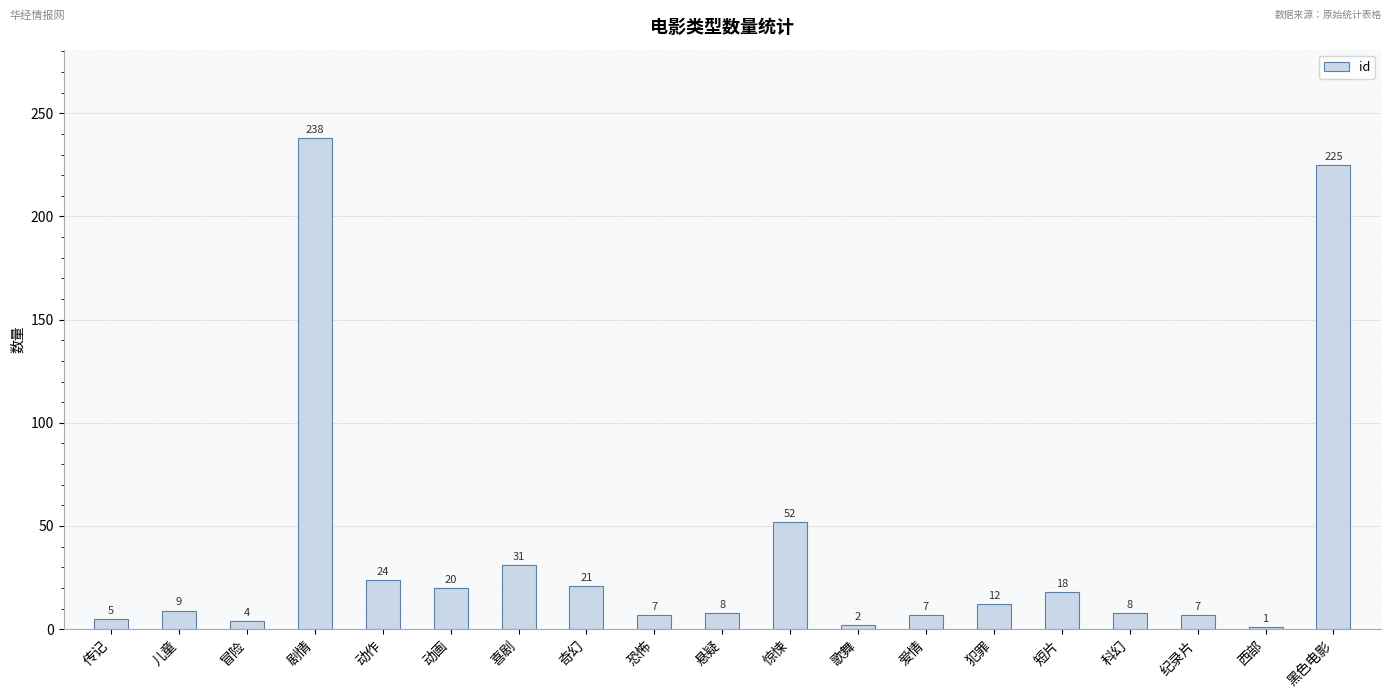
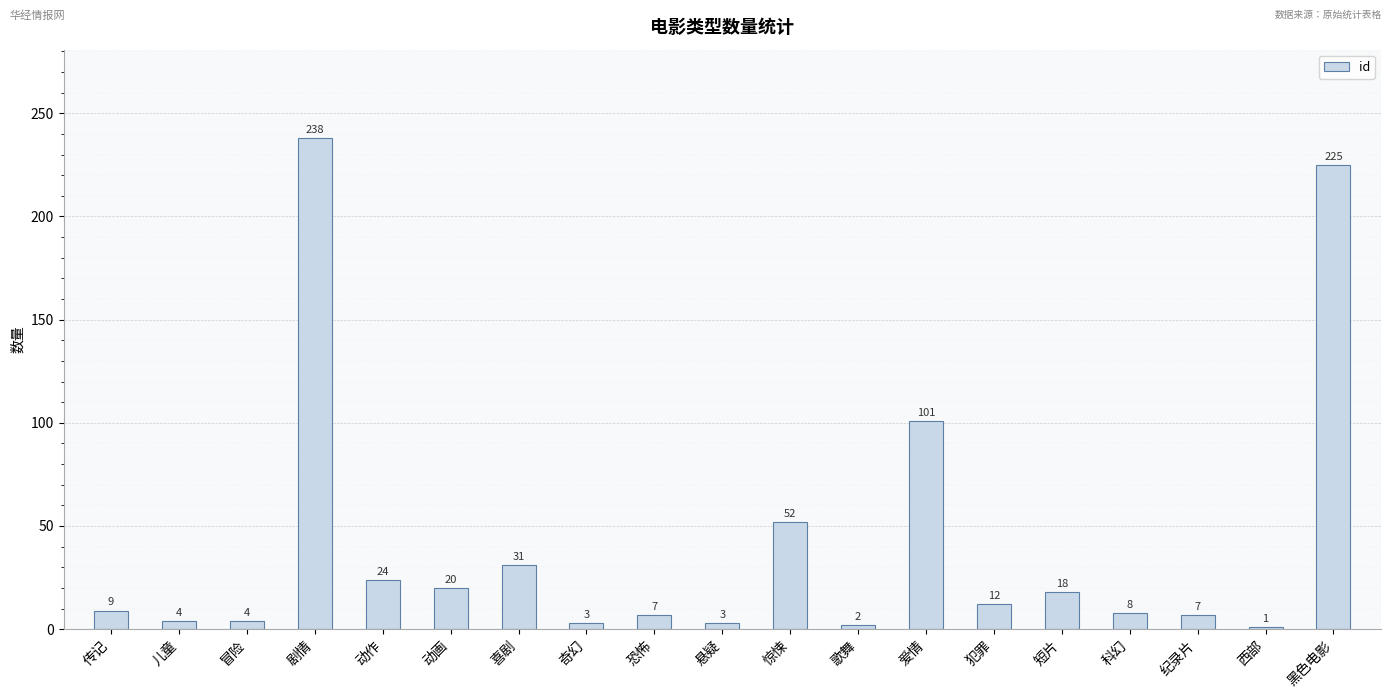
  {
-   "传记": 5,
-   "儿童": 9,
+   "传记": 9,
+   "儿童": 4,
    "冒险": 4,
    "剧情": 238,
    "动作": 24,
    "动画": 20,
    "喜剧": 31,
-   "奇幻": 21,
+   "奇幻": 3,
    "恐怖": 7,
-   "悬疑": 8,
+   "悬疑": 3,
    "惊悚": 52,
    "歌舞": 2,
-   "爱情": 7,
+   "爱情": 101,
    "犯罪": 12,
    "短片": 18,
    "科幻": 8,
    "纪录片": 7,
    "西部": 1,
    "黑色电影": 225
  }
